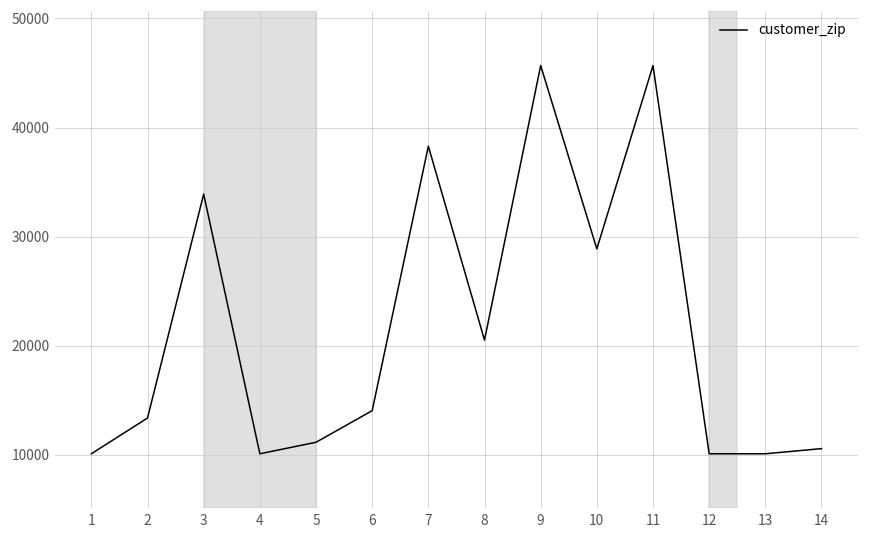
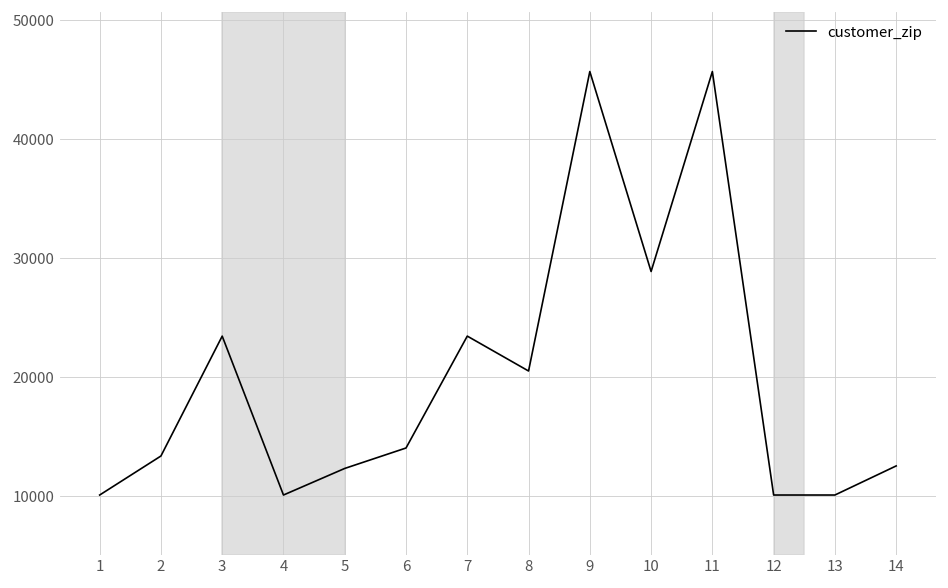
  {
    "1": 10000,
    "2": 13000,
-   "3": 34000,
+   "3": 23000,
    "4": 10000,
-   "5": 11000,
+   "5": 12000,
    "6": 14000,
-   "7": 38000,
+   "7": 23000,
    "8": 21000,
    "9": 46000,
    "10": 29000,
    "11": 46000,
    "12": 10000,
    "13": 10000,
-   "14": 11000
+   "14": 13000
  }
